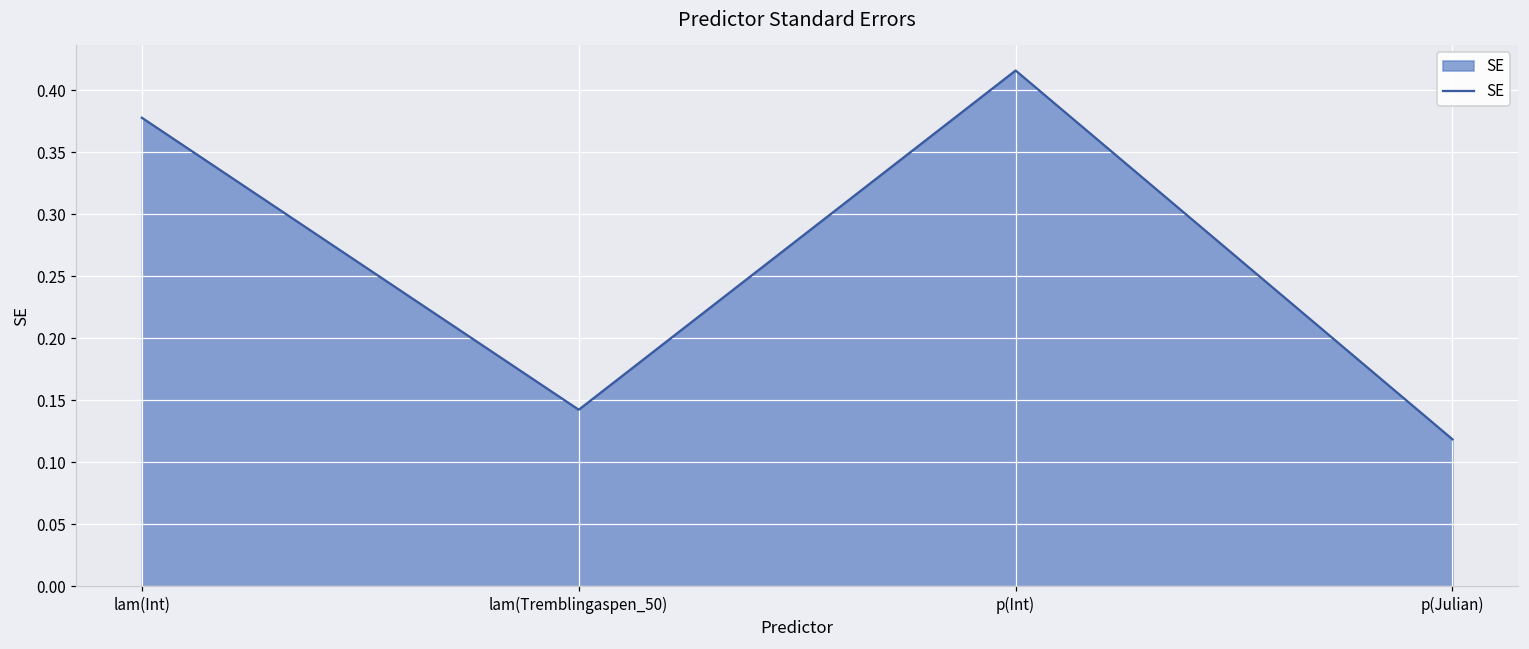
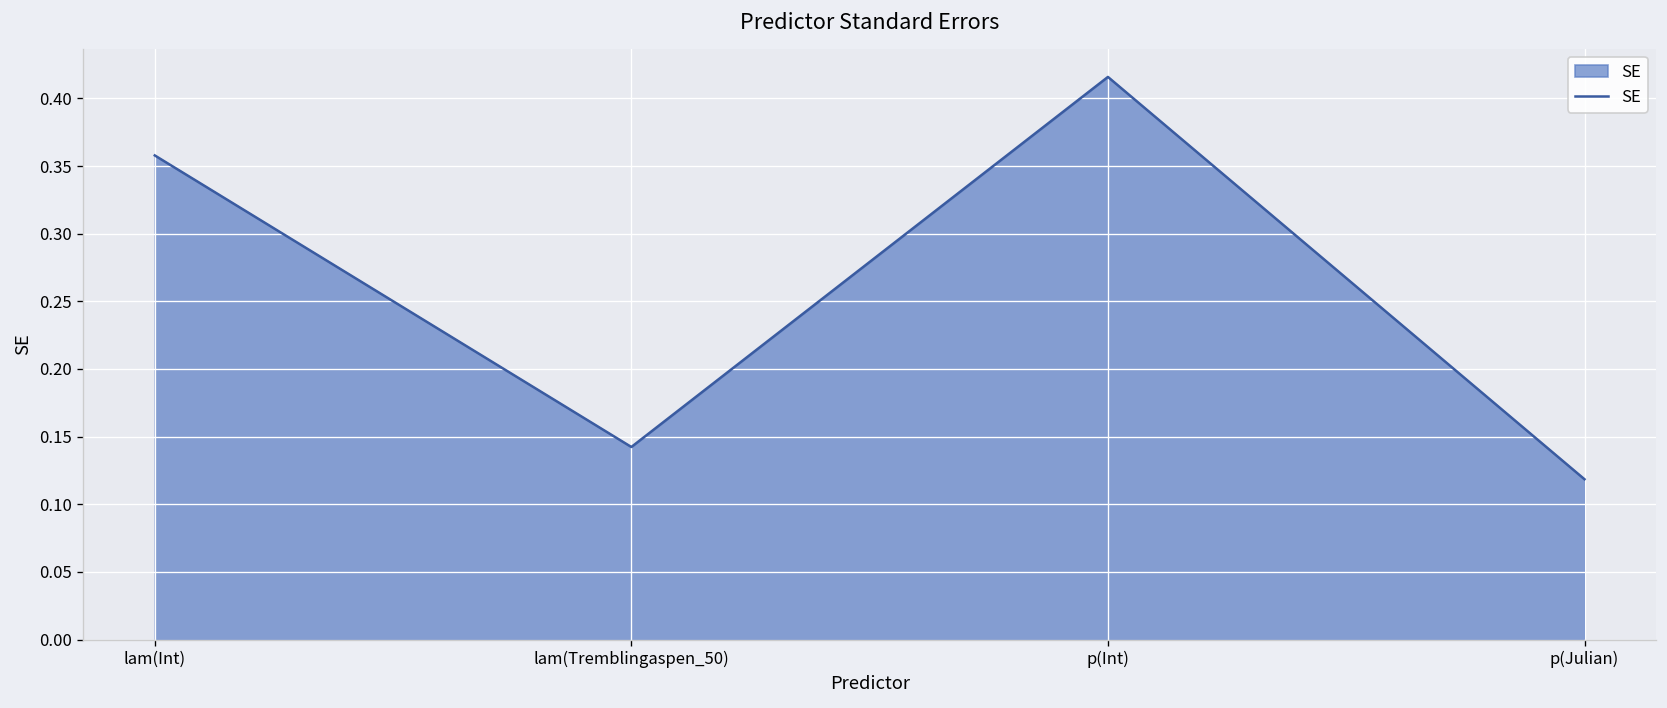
  {
-   "lam(Int)": 0.378,
+   "lam(Int)": 0.358,
    "lam(Tremblingaspen_50)": 0.142,
    "p(Int)": 0.416,
    "p(Julian)": 0.118
  }
